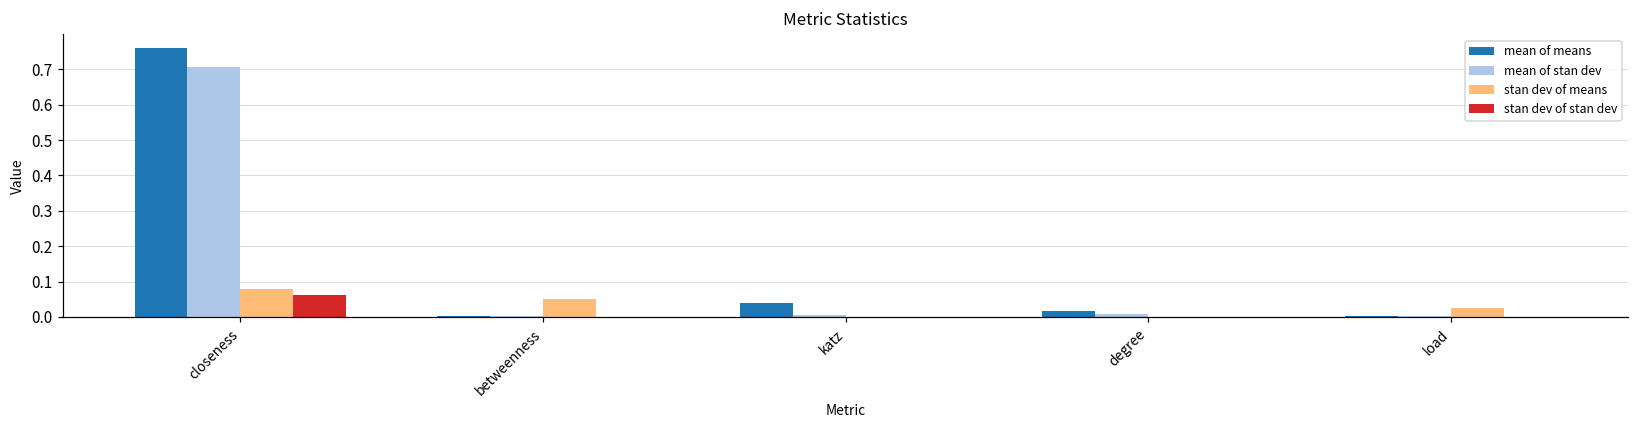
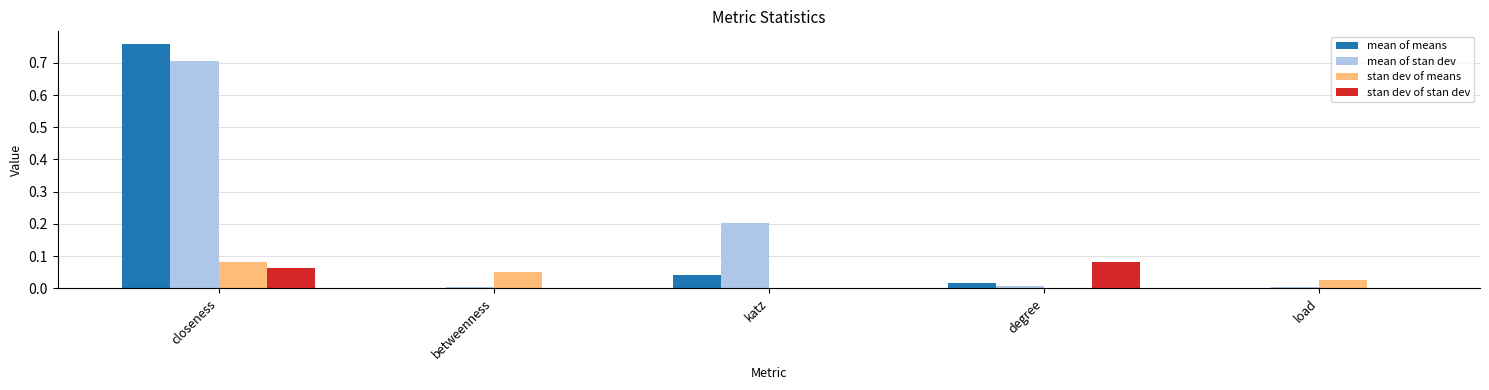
  {
    "mean of means": {
      "closeness": 0.76,
      "katz": 0.04,
      "degree": 0.02
    },
    "mean of stan dev": {
      "closeness": 0.71,
-     "katz": 0.01,
+     "katz": 0.20,
      "degree": 0.01
    },
    "stan dev of means": {
      "closeness": 0.08,
      "betweenness": 0.05,
      "load": 0.03
    },
    "stan dev of stan dev": {
      "closeness": 0.06,
-     "degree": 0.00
+     "degree": 0.08
    }
  }
